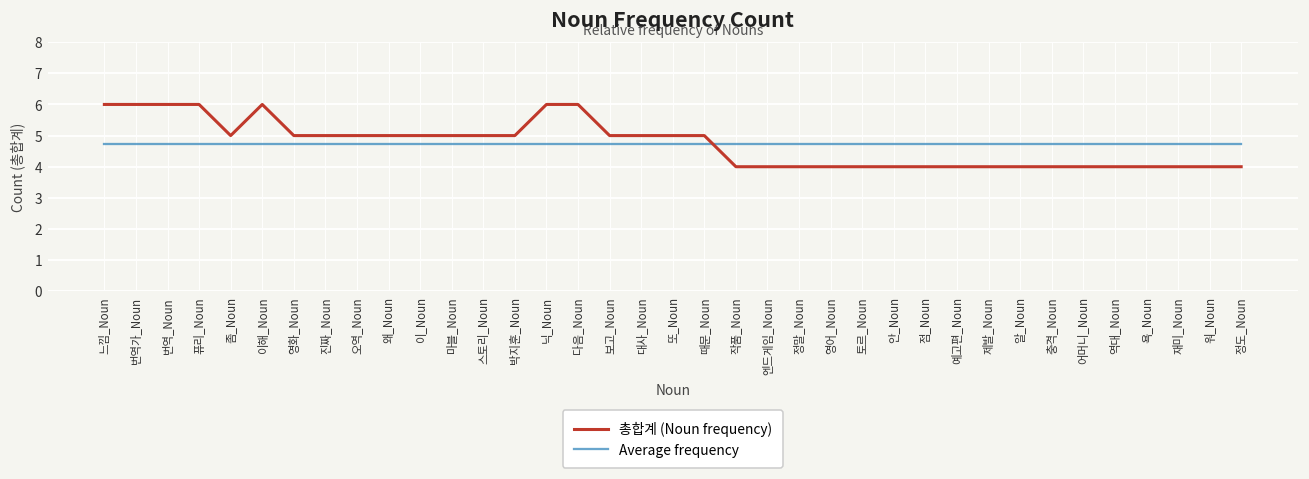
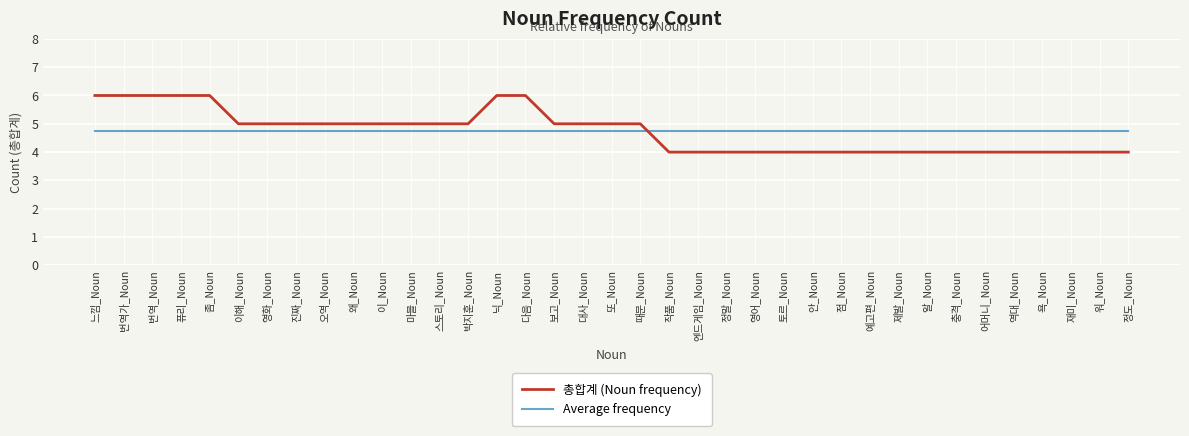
  {
    "총합계 (Noun frequency)": {
      "느낌_Noun": 6,
      "번역가_Noun": 6,
      "번역_Noun": 6,
      "퓨리_Noun": 6,
-     "좀_Noun": 5,
-     "이해_Noun": 6,
+     "좀_Noun": 6,
+     "이해_Noun": 5,
      "영화_Noun": 5,
      "진짜_Noun": 5,
      "오역_Noun": 5,
      "왜_Noun": 5,
      "이_Noun": 5,
      "마블_Noun": 5,
      "스토리_Noun": 5,
      "박지훈_Noun": 5,
      "닉_Noun": 6,
      "다음_Noun": 6,
      "보고_Noun": 5,
      "대사_Noun": 5,
      "또_Noun": 5,
      "때문_Noun": 5,
      "작품_Noun": 4,
      "엔드게임_Noun": 4,
      "정말_Noun": 4,
      "영어_Noun": 4,
      "토르_Noun": 4,
      "안_Noun": 4,
      "점_Noun": 4,
      "예고편_Noun": 4,
      "제발_Noun": 4,
      "알_Noun": 4,
      "충격_Noun": 4,
      "어머니_Noun": 4,
      "역대_Noun": 4,
      "욕_Noun": 4,
      "재미_Noun": 4,
      "워_Noun": 4,
      "정도_Noun": 4
    },
    "Average frequency": {
      "느낌_Noun": 4.7,
      "번역가_Noun": 4.7,
      "번역_Noun": 4.7,
      "퓨리_Noun": 4.7,
      "좀_Noun": 4.7,
      "이해_Noun": 4.7,
      "영화_Noun": 4.7,
      "진짜_Noun": 4.7,
      "오역_Noun": 4.7,
      "왜_Noun": 4.7,
      "이_Noun": 4.7,
      "마블_Noun": 4.7,
      "스토리_Noun": 4.7,
      "박지훈_Noun": 4.7,
      "닉_Noun": 4.7,
      "다음_Noun": 4.7,
      "보고_Noun": 4.7,
      "대사_Noun": 4.7,
      "또_Noun": 4.7,
      "때문_Noun": 4.7,
      "작품_Noun": 4.7,
      "엔드게임_Noun": 4.7,
      "정말_Noun": 4.7,
      "영어_Noun": 4.7,
      "토르_Noun": 4.7,
      "안_Noun": 4.7,
      "점_Noun": 4.7,
      "예고편_Noun": 4.7,
      "제발_Noun": 4.7,
      "알_Noun": 4.7,
      "충격_Noun": 4.7,
      "어머니_Noun": 4.7,
      "역대_Noun": 4.7,
      "욕_Noun": 4.7,
      "재미_Noun": 4.7,
      "워_Noun": 4.7,
      "정도_Noun": 4.7
    }
  }
